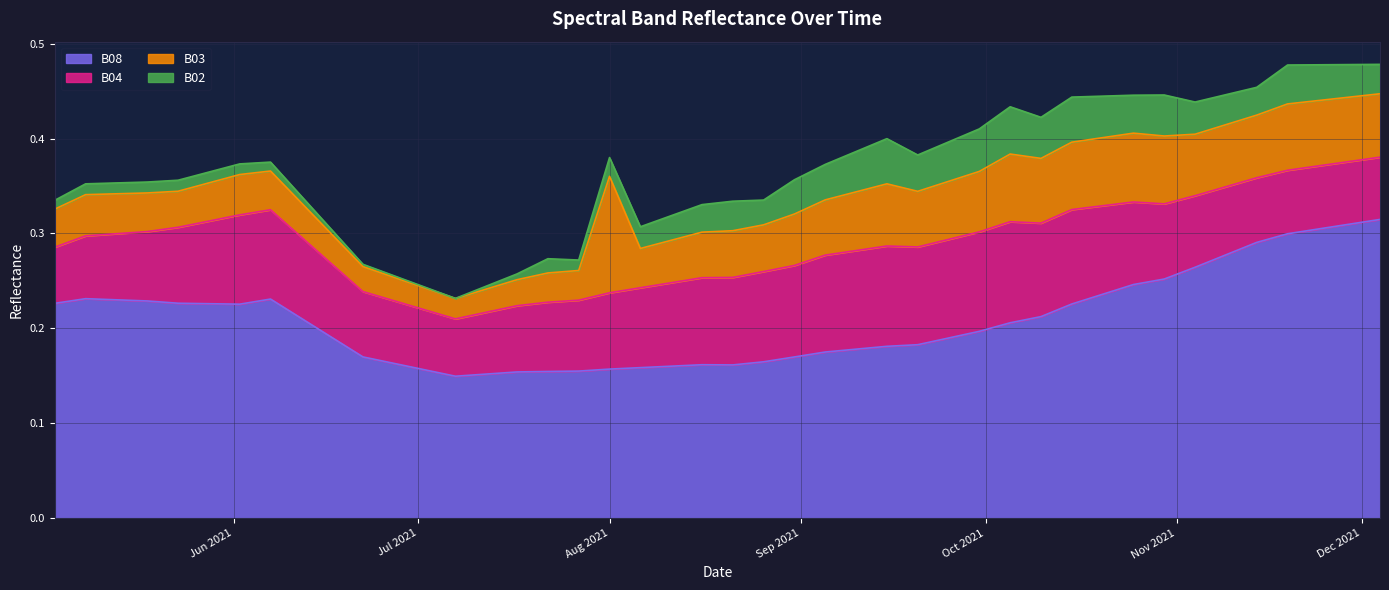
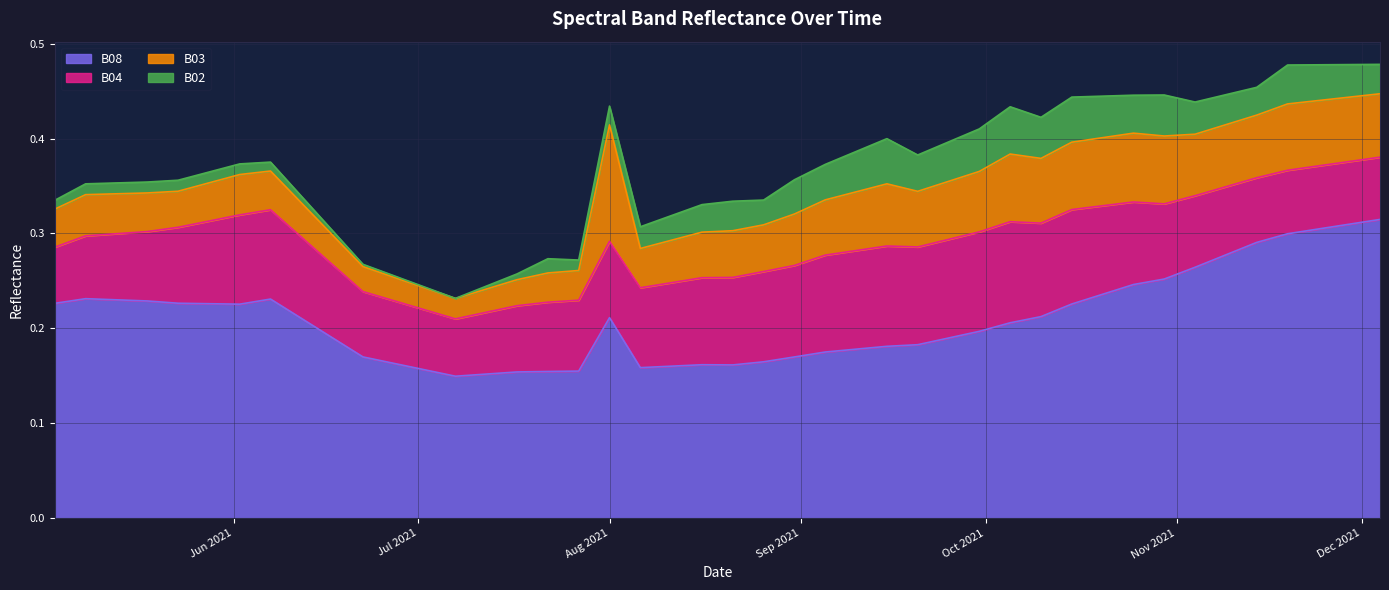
  {
    "B08": {
-     "Aug 2021": 0.16
+     "Aug 2021": 0.21
    },
    "B04": {
      "Aug 2021": 0.08
    },
    "B03": {
      "Aug 2021": 0.12
    },
    "B02": {
      "Aug 2021": 0.02
    }
  }
